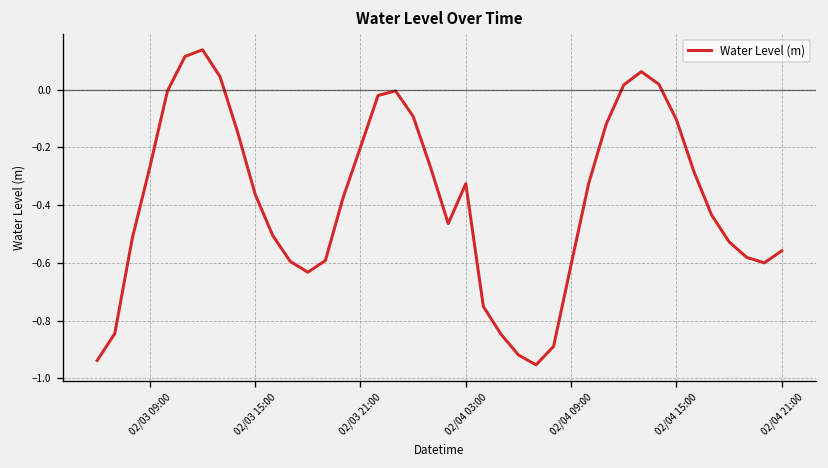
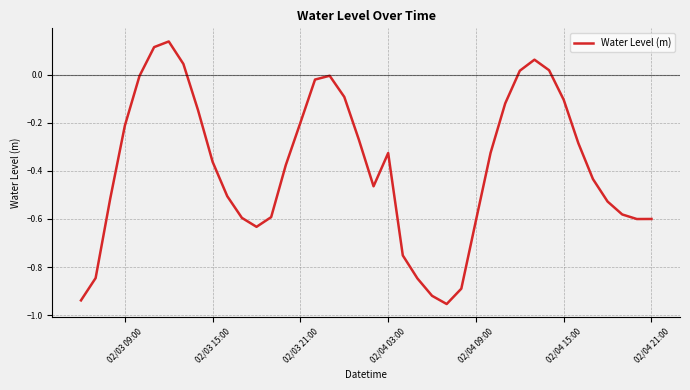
  {
-   "02/03 09:00": -0.27,
+   "02/03 09:00": -0.21,
    "02/03 15:00": -0.36,
    "02/03 21:00": -0.20,
    "02/04 03:00": -0.33,
    "02/04 09:00": -0.61,
    "02/04 15:00": -0.10,
-   "02/04 21:00": -0.56
+   "02/04 21:00": -0.60
  }
